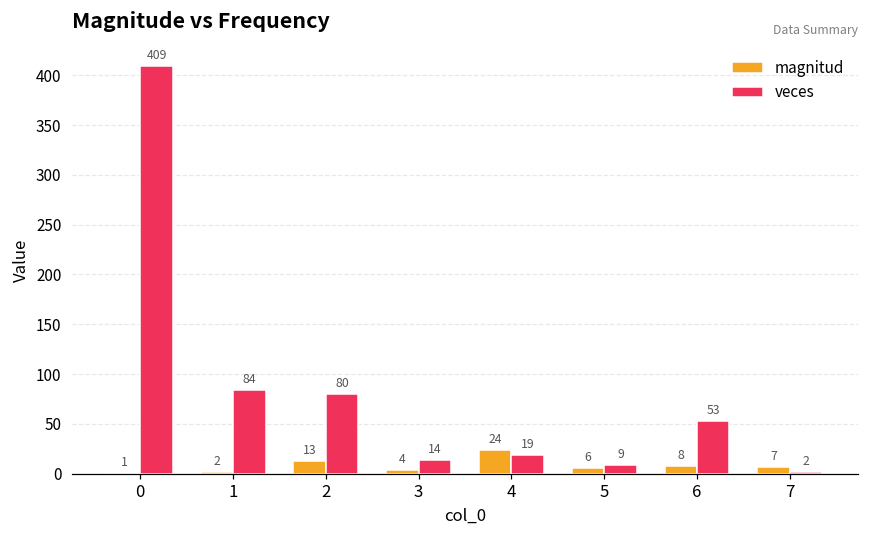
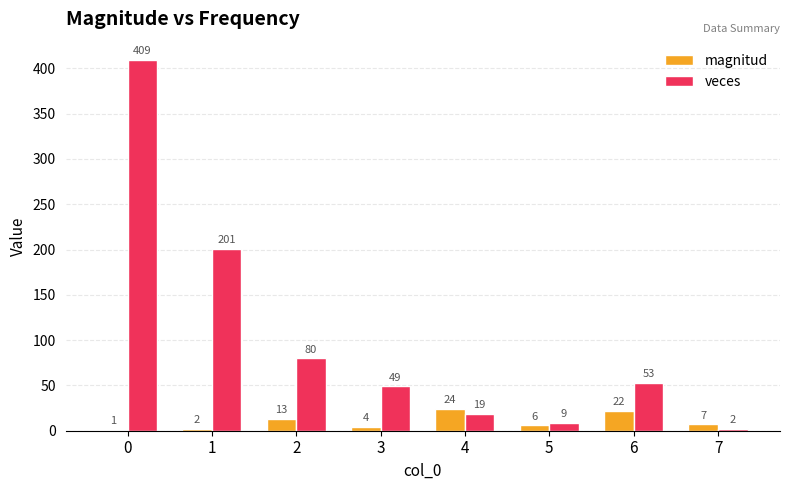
  {
    "magnitud": {
      "0": 1,
      "1": 2,
      "2": 13,
      "3": 4,
      "4": 24,
      "5": 6,
-     "6": 8,
+     "6": 22,
      "7": 7
    },
    "veces": {
      "0": 409,
-     "1": 84,
+     "1": 201,
      "2": 80,
-     "3": 14,
+     "3": 49,
      "4": 19,
      "5": 9,
      "6": 53,
      "7": 2
    }
  }
